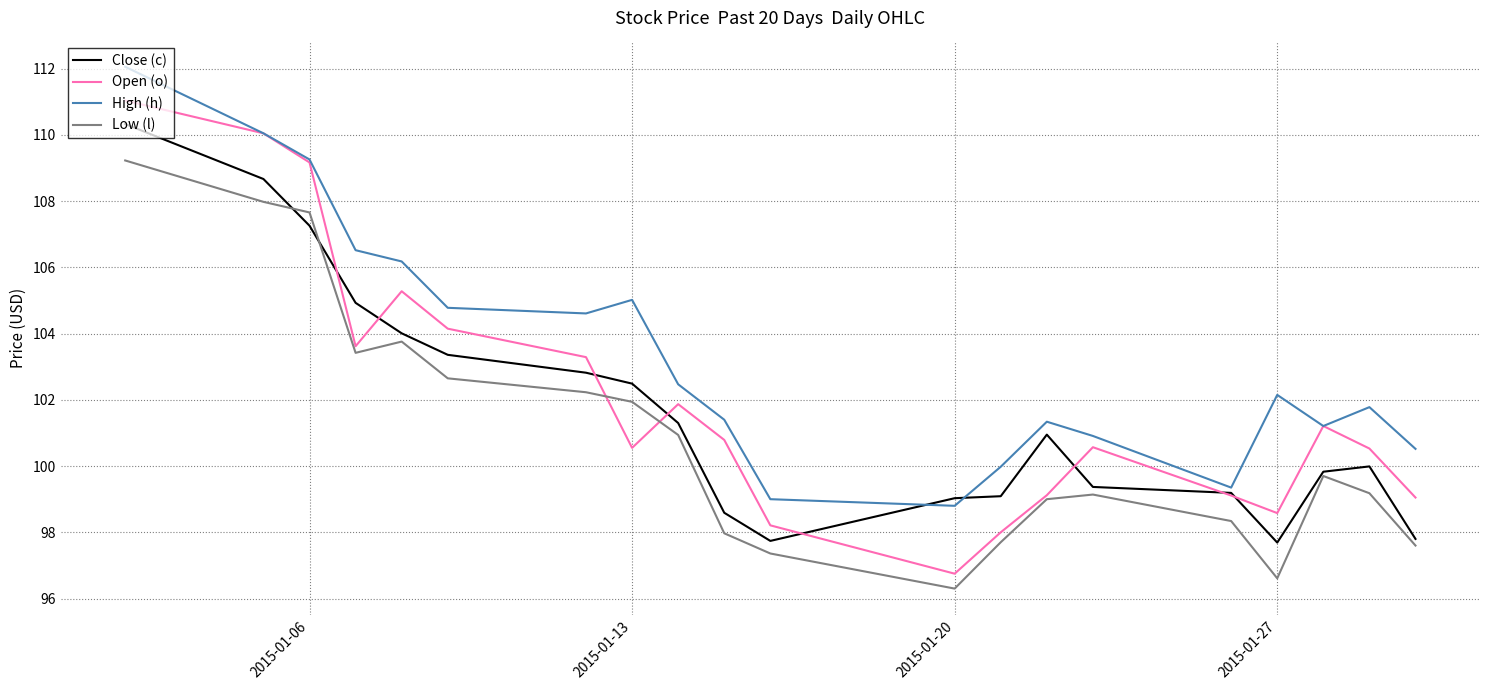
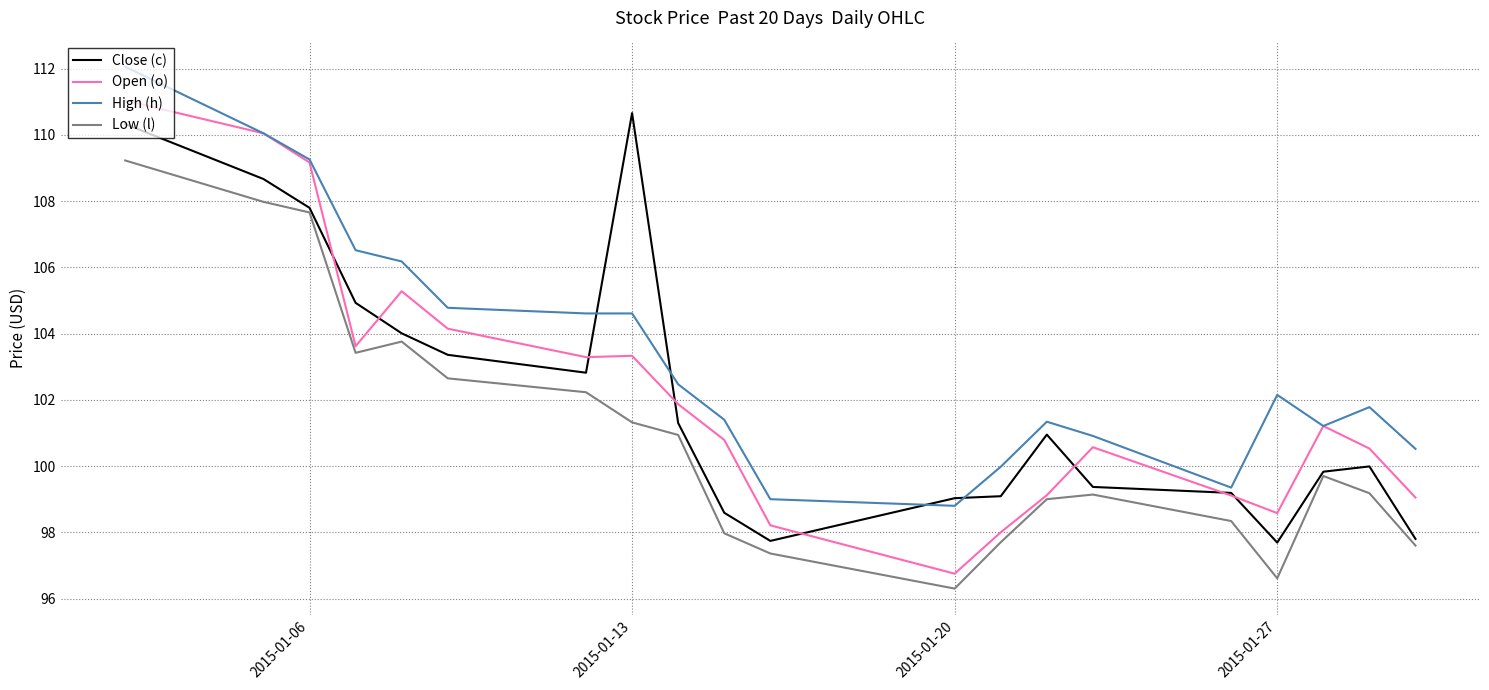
  {
    "Close (c)": {
-     "2015-01-06": 107.3,
-     "2015-01-13": 102.5,
+     "2015-01-06": 107.8,
+     "2015-01-13": 110.7,
      "2015-01-20": 99.0,
      "2015-01-27": 97.7
    },
    "Open (o)": {
      "2015-01-06": 109.2,
-     "2015-01-13": 100.6,
+     "2015-01-13": 103.3,
      "2015-01-20": 96.8,
      "2015-01-27": 98.6
    },
    "High (h)": {
      "2015-01-06": 109.3,
-     "2015-01-13": 105.0,
+     "2015-01-13": 104.6,
      "2015-01-20": 98.8,
      "2015-01-27": 102.2
    },
    "Low (l)": {
      "2015-01-06": 107.7,
-     "2015-01-13": 101.9,
+     "2015-01-13": 101.3,
      "2015-01-20": 96.3,
      "2015-01-27": 96.6
    }
  }
